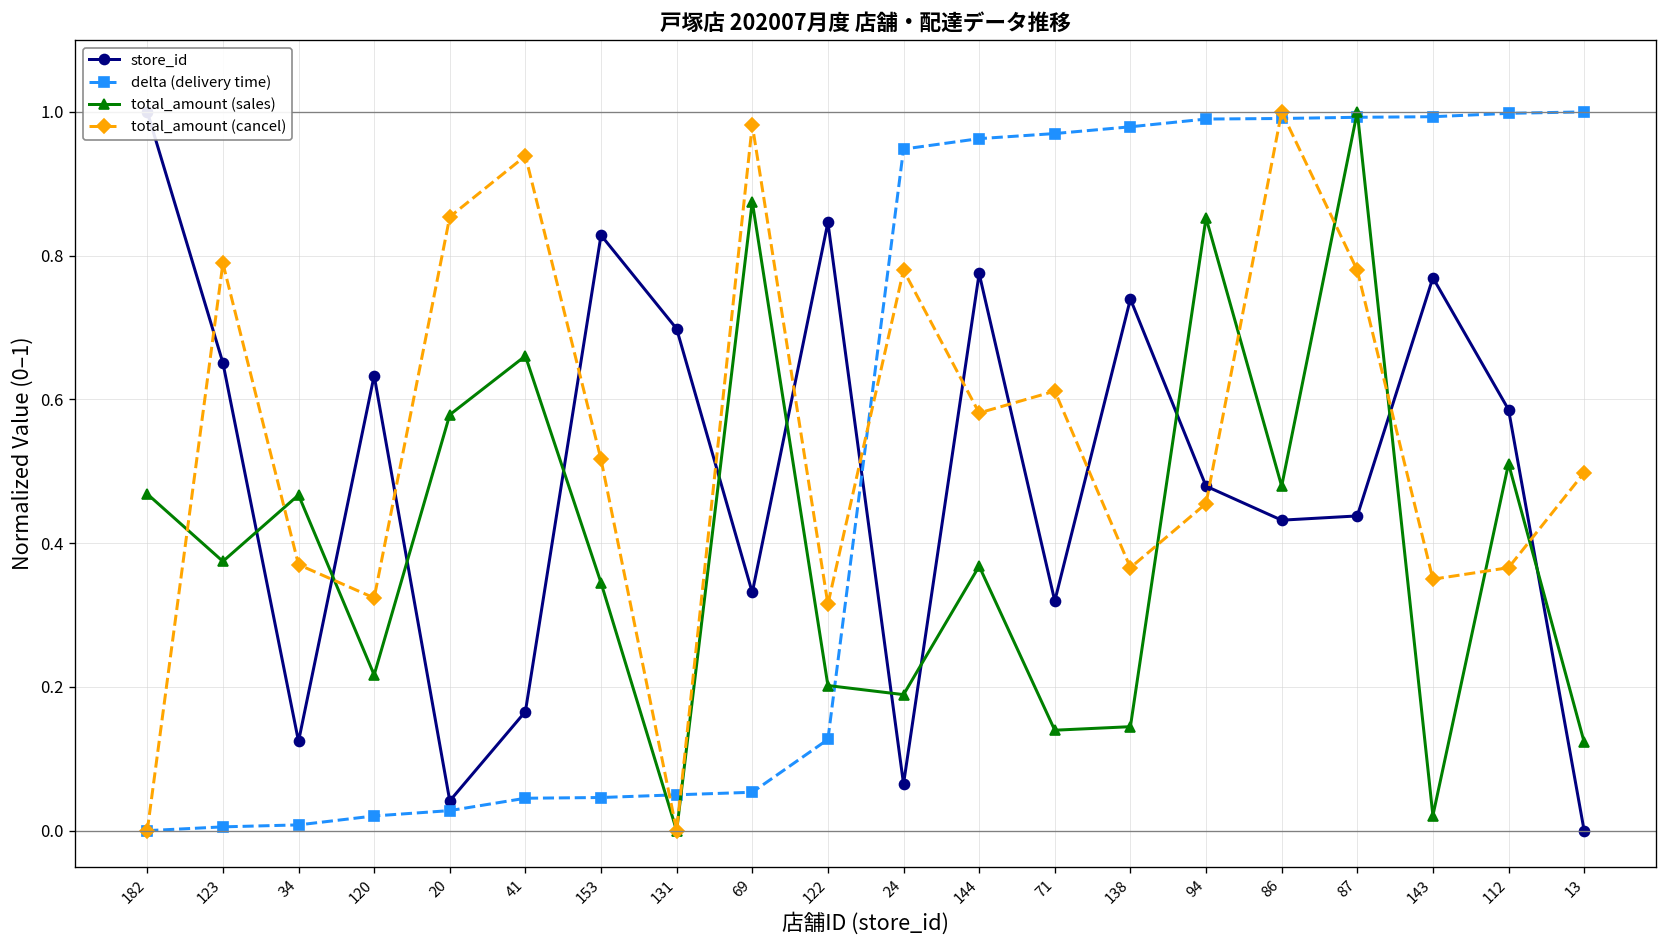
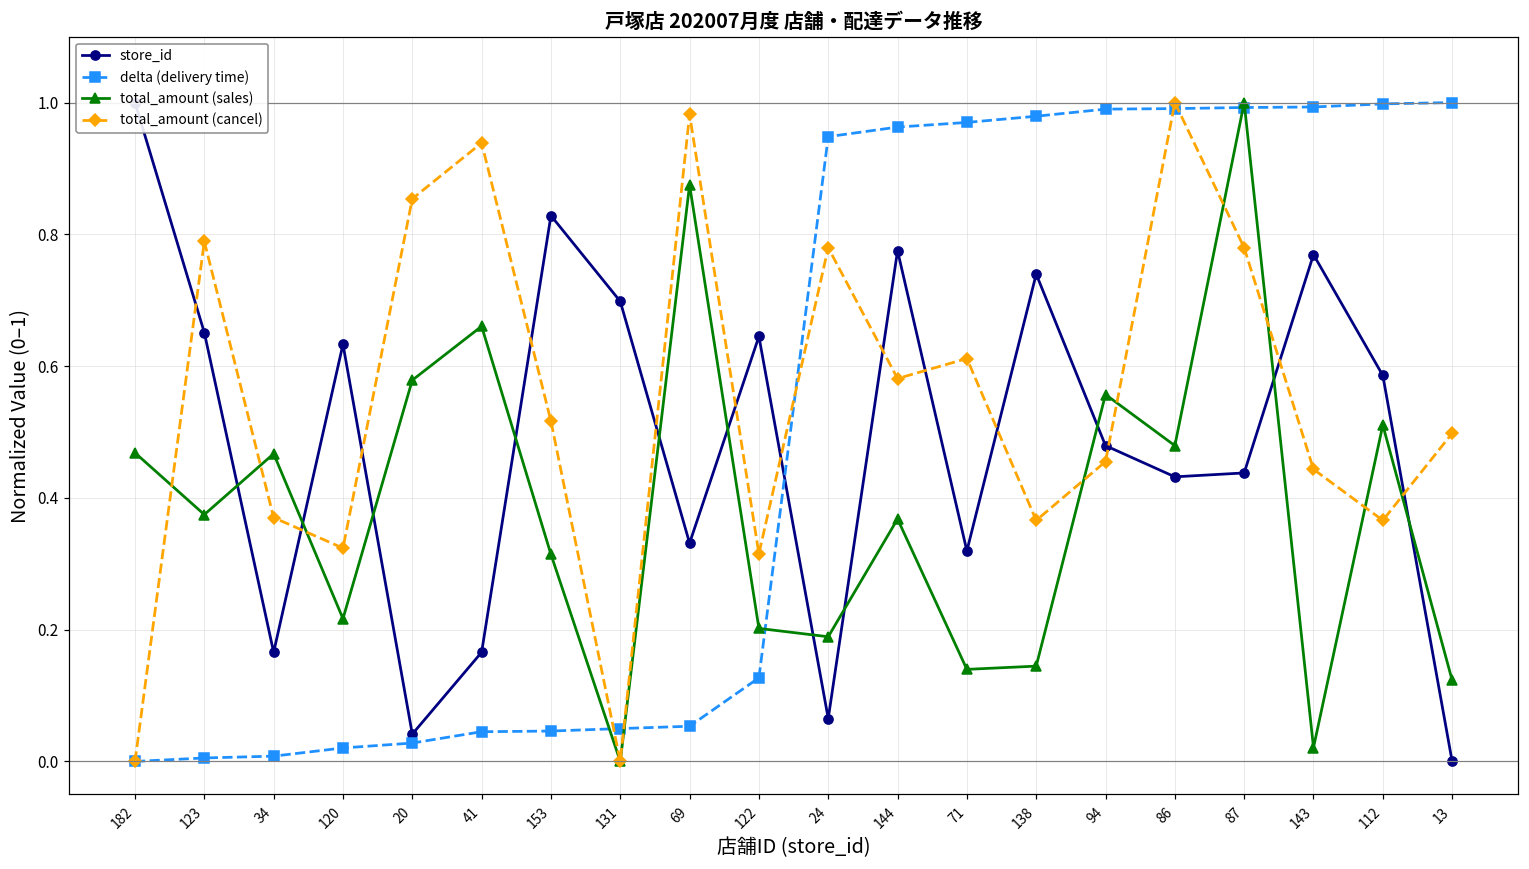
  {
    "store_id": {
      "123": 0.65,
-     "34": 0.12,
+     "34": 0.17,
      "120": 0.63,
      "20": 0.04,
      "41": 0.17,
      "153": 0.83,
      "131": 0.70,
      "69": 0.33,
-     "122": 0.85,
+     "122": 0.64,
      "24": 0.07,
      "144": 0.78,
      "71": 0.32,
      "138": 0.74,
      "94": 0.48,
      "86": 0.43,
      "87": 0.44,
      "143": 0.77,
      "112": 0.59,
      "13": 0.00
    },
    "delta (delivery time)": {
      "123": 0.01,
      "34": 0.01,
      "120": 0.02,
      "20": 0.03,
      "41": 0.05,
      "153": 0.05,
      "131": 0.05,
      "69": 0.05,
      "122": 0.13,
      "24": 0.95,
      "144": 0.96,
      "71": 0.97,
      "138": 0.98,
      "94": 0.99,
      "86": 0.99,
      "87": 0.99,
      "143": 0.99,
      "112": 1.00,
      "13": 1.00
    },
    "total_amount (sales)": {
      "182": 0.47,
      "123": 0.37,
      "34": 0.47,
      "120": 0.22,
      "20": 0.58,
      "41": 0.66,
-     "153": 0.34,
+     "153": 0.31,
      "69": 0.88,
      "122": 0.20,
      "24": 0.19,
      "144": 0.37,
      "71": 0.14,
      "138": 0.14,
-     "94": 0.85,
+     "94": 0.56,
      "86": 0.48,
      "87": 1.00,
      "143": 0.02,
      "112": 0.51,
      "13": 0.12
    },
    "total_amount (cancel)": {
      "123": 0.79,
      "34": 0.37,
      "120": 0.32,
      "20": 0.85,
      "41": 0.94,
      "153": 0.52,
      "69": 0.98,
      "122": 0.32,
      "24": 0.78,
      "144": 0.58,
      "71": 0.61,
      "138": 0.37,
      "94": 0.46,
      "86": 1.00,
      "87": 0.78,
-     "143": 0.35,
+     "143": 0.44,
      "112": 0.37,
      "13": 0.50
    }
  }
